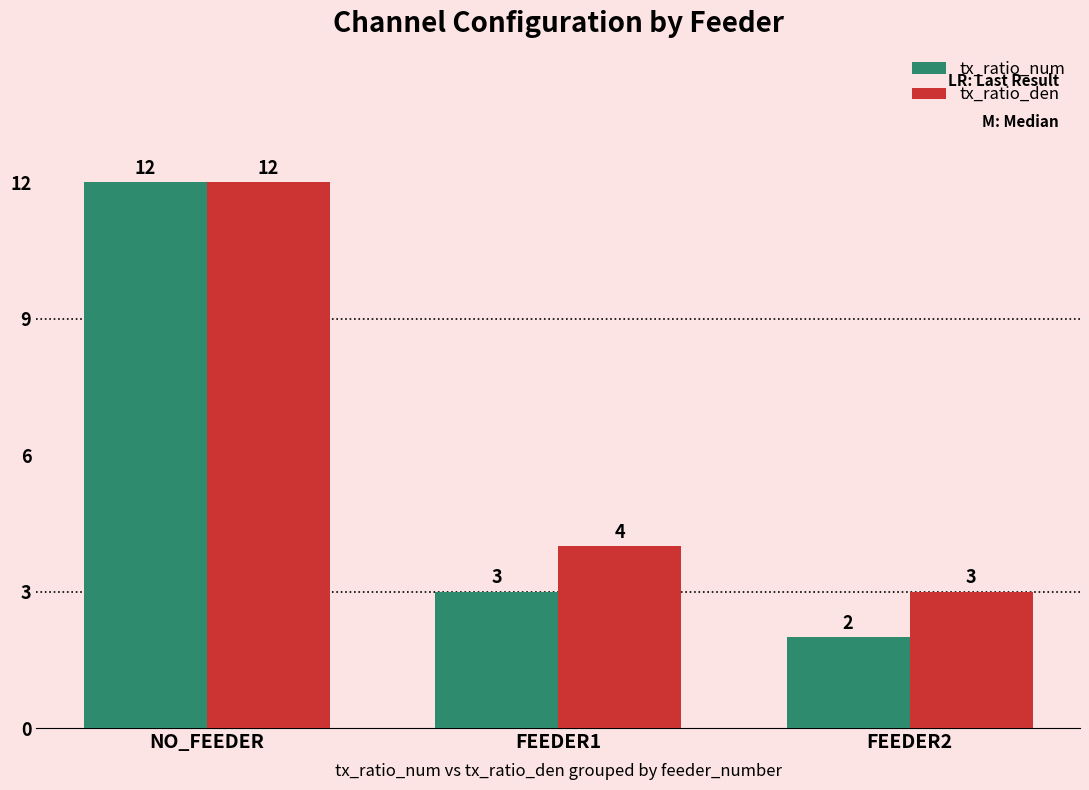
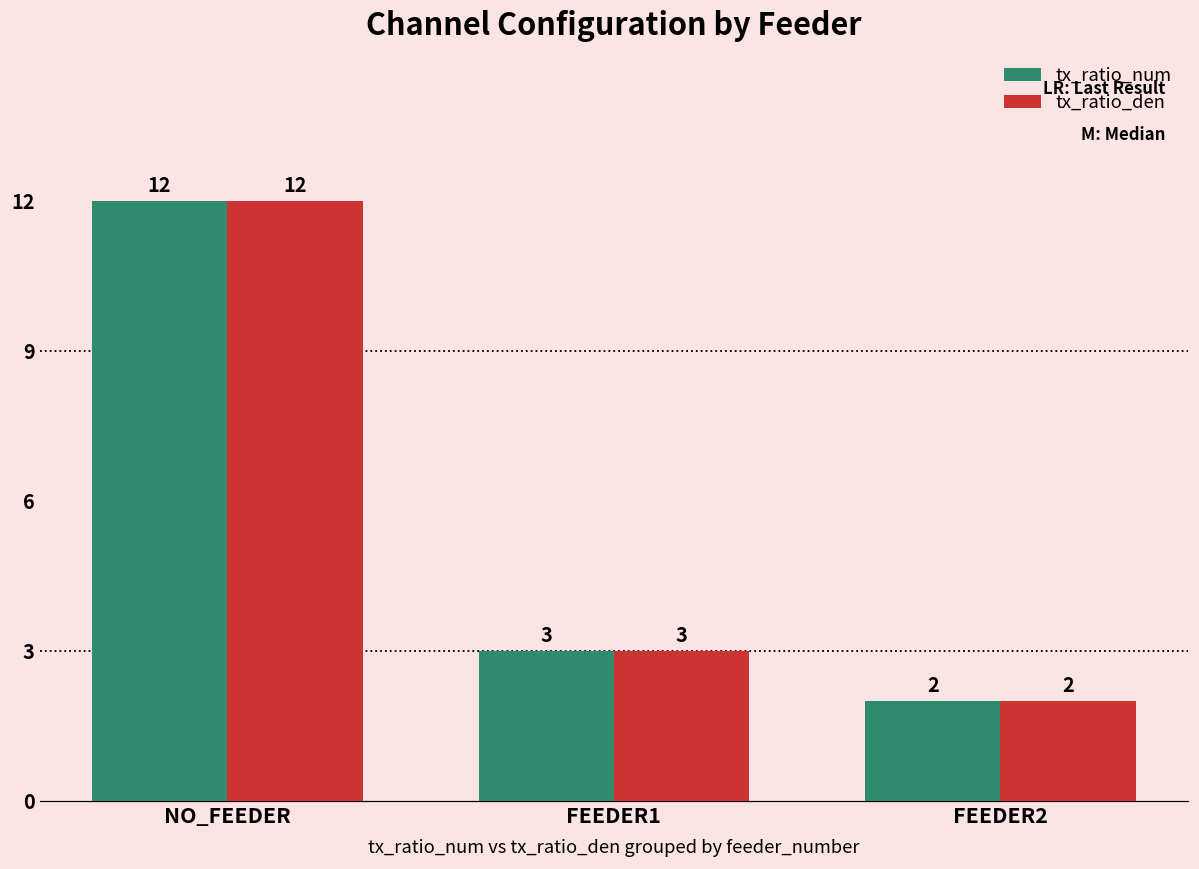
  {
    "tx_ratio_num": {
      "NO_FEEDER": 12,
      "FEEDER1": 3,
      "FEEDER2": 2
    },
    "tx_ratio_den": {
      "NO_FEEDER": 12,
-     "FEEDER1": 4,
-     "FEEDER2": 3
+     "FEEDER1": 3,
+     "FEEDER2": 2
    }
  }
